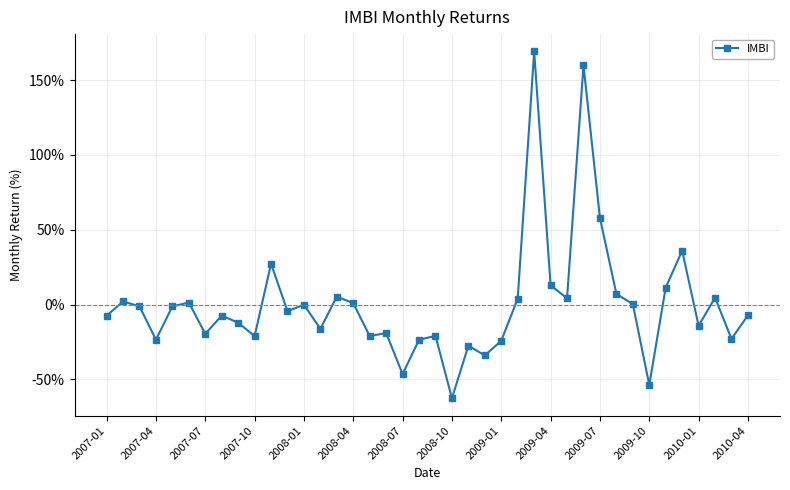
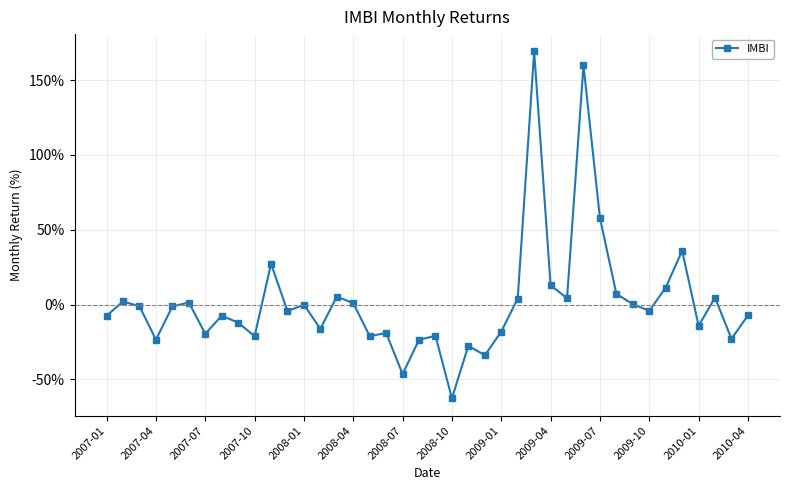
  {
    "2007-01": "-7%",
    "2007-04": "-23%",
    "2007-07": "-20%",
    "2007-10": "-21%",
    "2008-01": "0%",
    "2008-04": "1%",
    "2008-07": "-47%",
    "2008-10": "-63%",
-   "2009-01": "-24%",
+   "2009-01": "-18%",
    "2009-04": "13%",
    "2009-07": "58%",
-   "2009-10": "-54%",
+   "2009-10": "-4%",
    "2010-01": "-14%",
    "2010-04": "-7%"
  }
